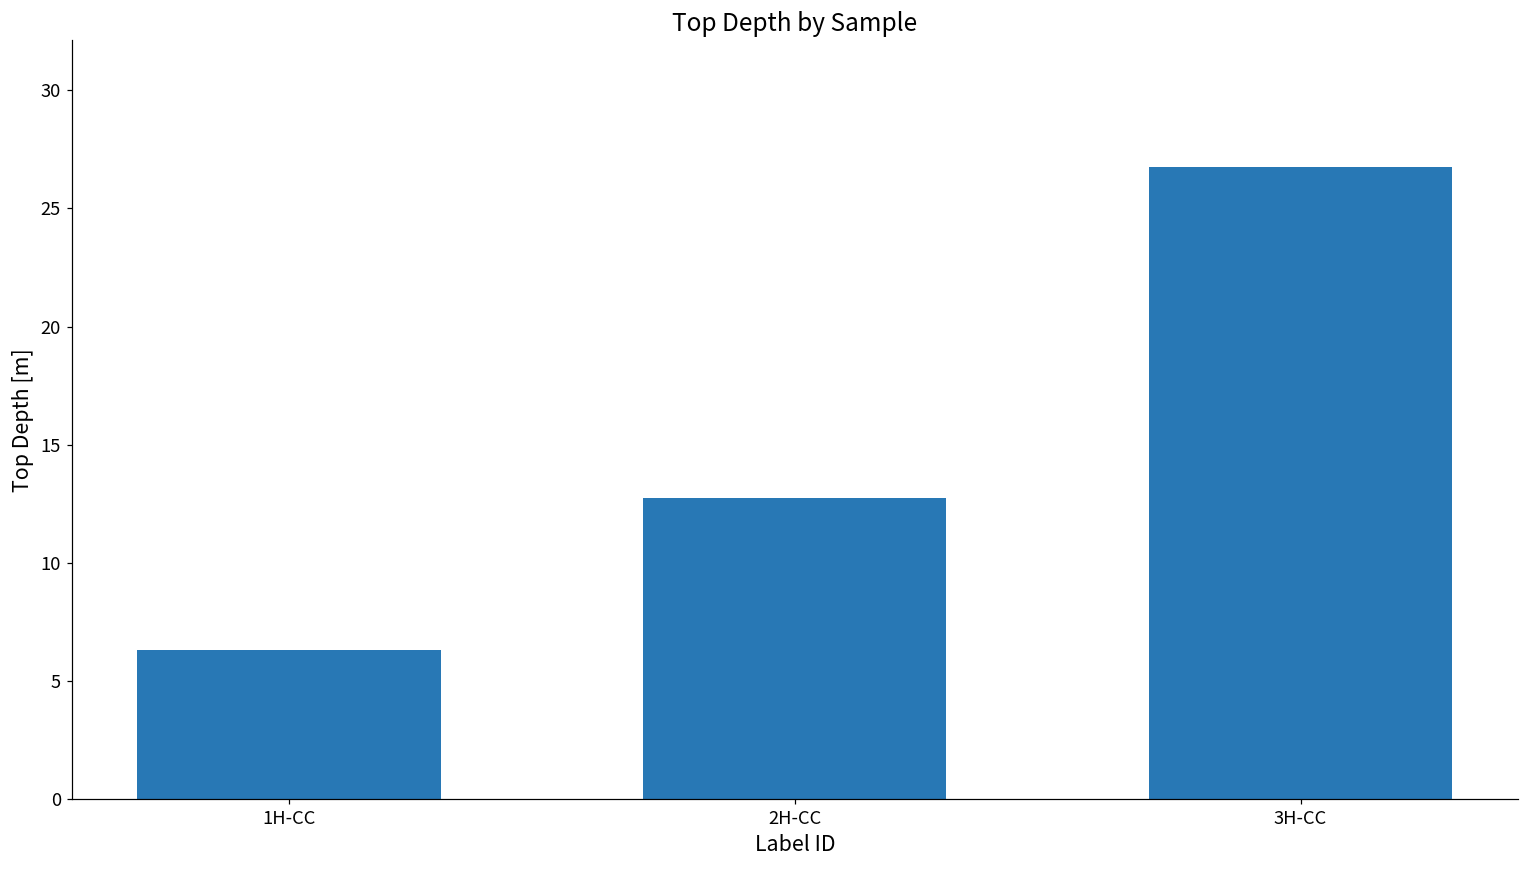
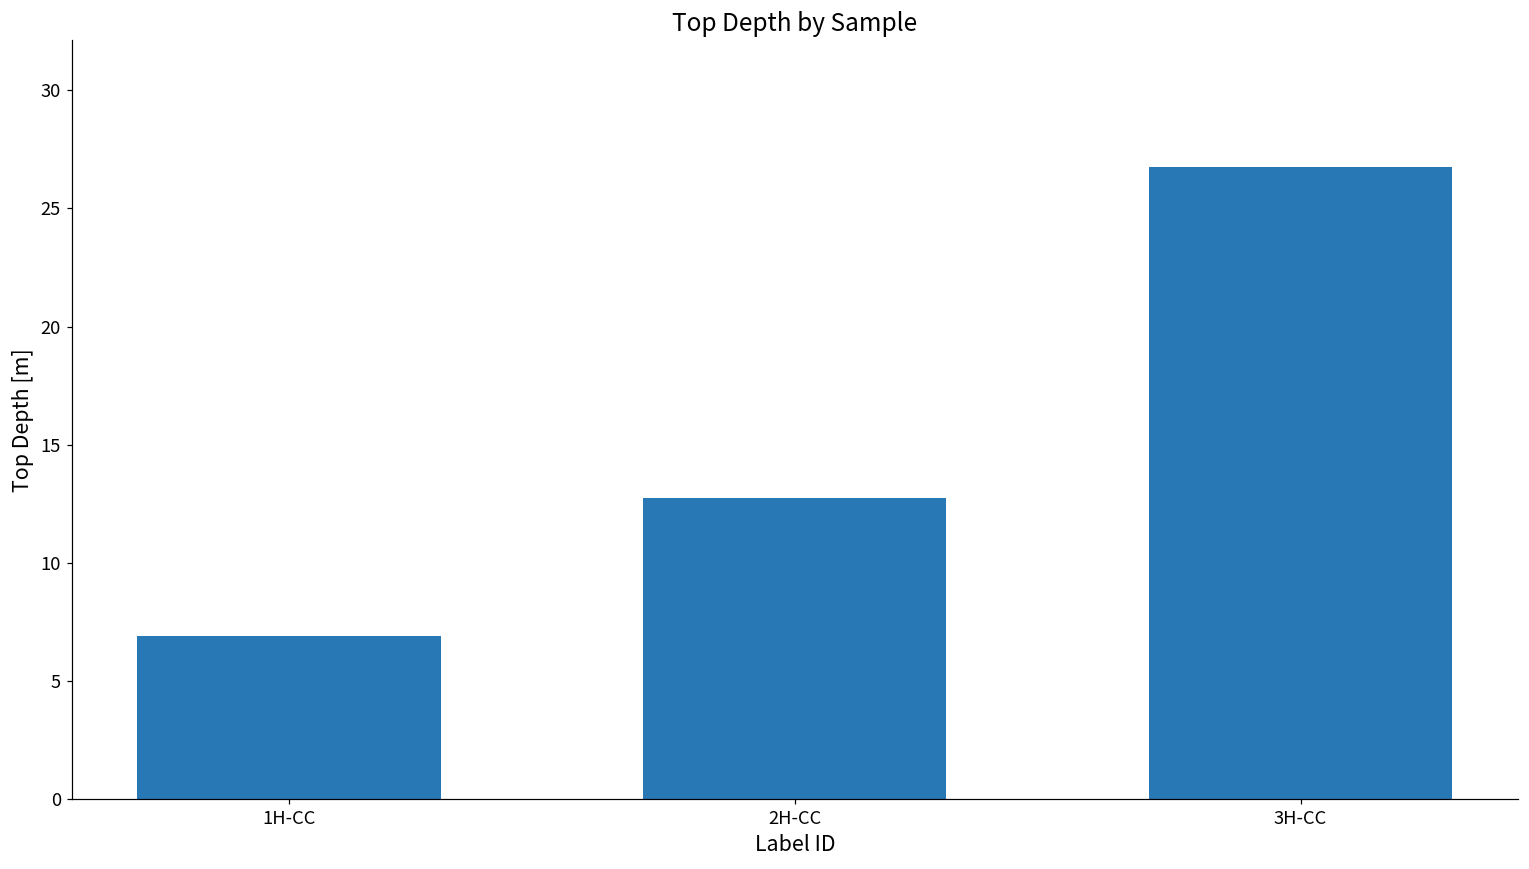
  {
-   "1H-CC": 6.3,
+   "1H-CC": 6.9,
    "2H-CC": 12.7,
    "3H-CC": 26.8
  }
